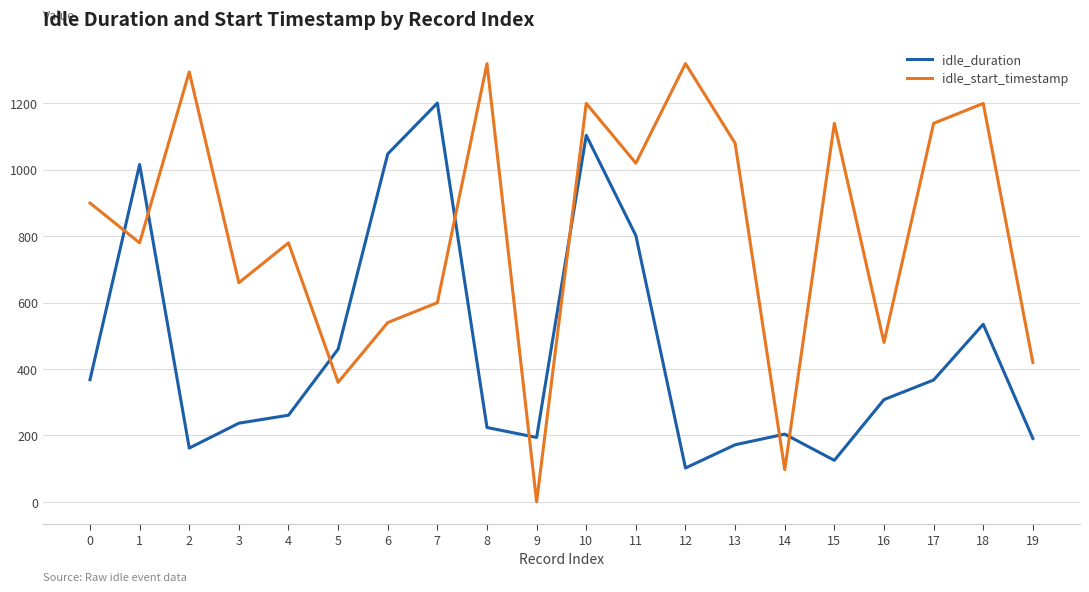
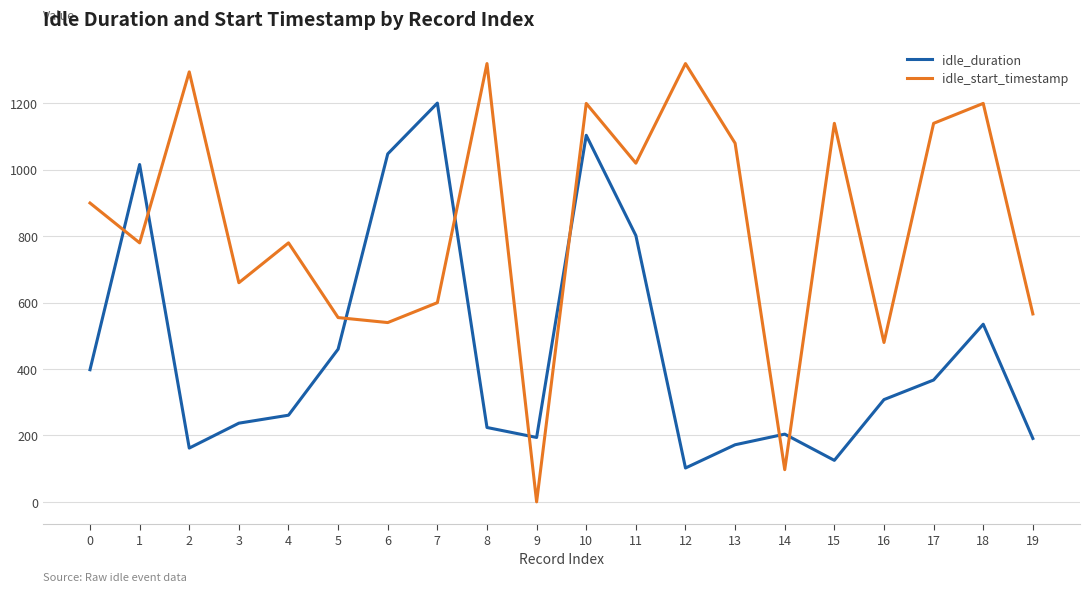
  {
    "idle_duration": {
-     "0": 370,
+     "0": 400,
      "1": 1020,
      "2": 160,
      "3": 240,
      "4": 260,
      "5": 460,
      "6": 1050,
      "7": 1200,
      "8": 220,
      "9": 190,
      "10": 1100,
      "11": 800,
      "12": 100,
      "13": 170,
      "14": 200,
      "15": 130,
      "16": 310,
      "17": 370,
      "18": 540,
      "19": 190
    },
    "idle_start_timestamp": {
      "0": 900,
      "1": 780,
      "2": 1300,
      "3": 660,
      "4": 780,
-     "5": 360,
+     "5": 560,
      "6": 540,
      "7": 600,
      "8": 1320,
      "9": 0,
      "10": 1200,
      "11": 1020,
      "12": 1320,
      "13": 1080,
      "14": 100,
      "15": 1140,
      "16": 480,
      "17": 1140,
      "18": 1200,
-     "19": 420
+     "19": 570
    }
  }
